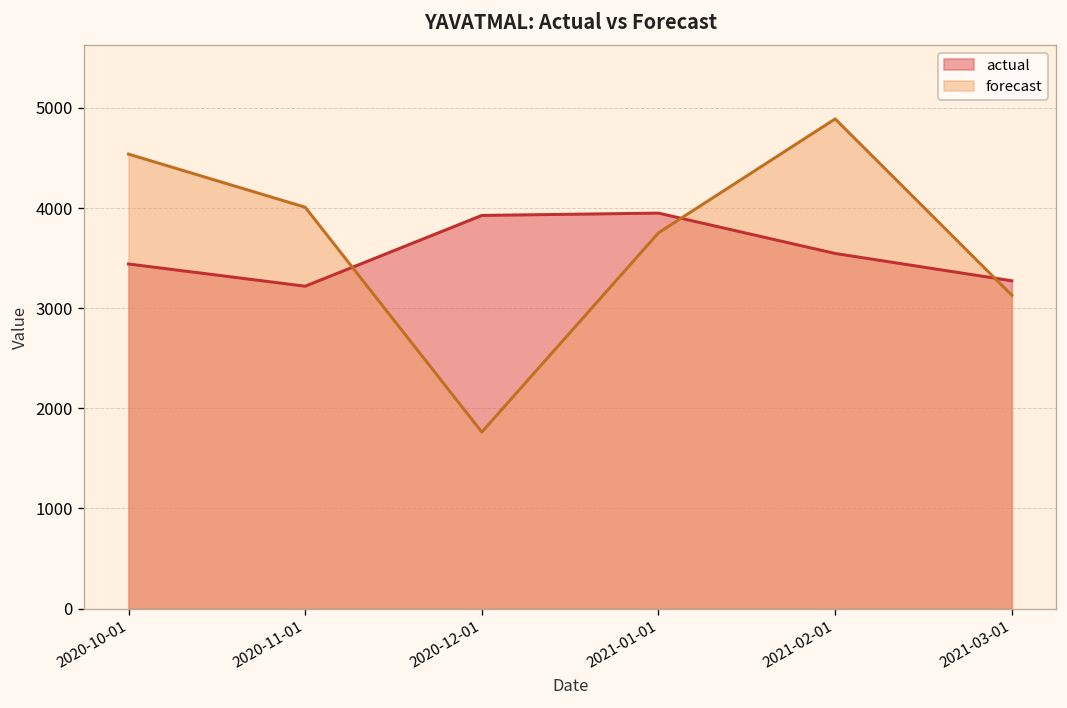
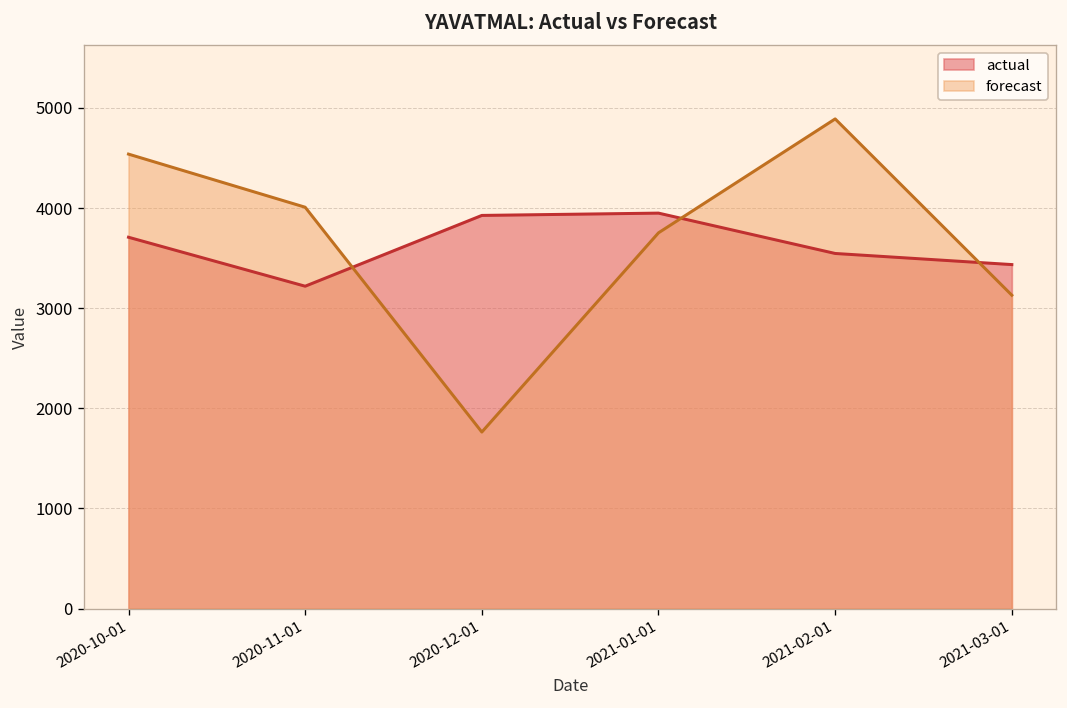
  {
    "actual": {
-     "2020-10-01": 3400,
+     "2020-10-01": 3700,
      "2020-11-01": 3200,
      "2020-12-01": 3900,
      "2021-01-01": 3900,
      "2021-02-01": 3500,
-     "2021-03-01": 3300
+     "2021-03-01": 3400
    },
    "forecast": {
      "2020-10-01": 4500,
      "2020-11-01": 4000,
      "2020-12-01": 1800,
      "2021-01-01": 3800,
      "2021-02-01": 4900,
      "2021-03-01": 3100
    }
  }
